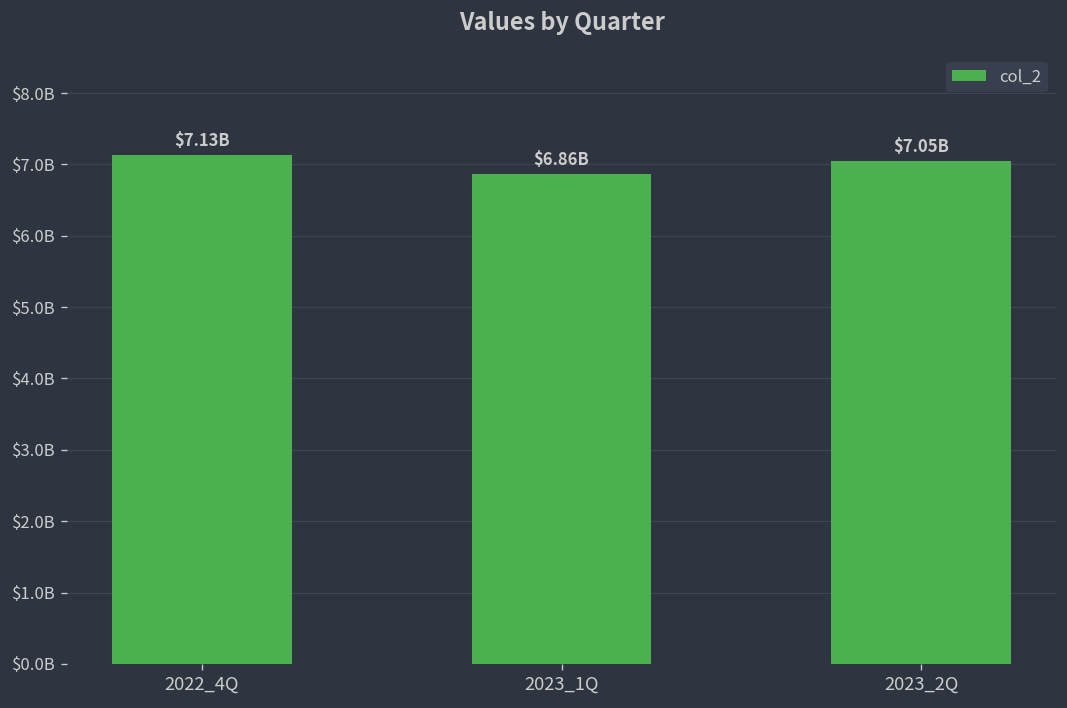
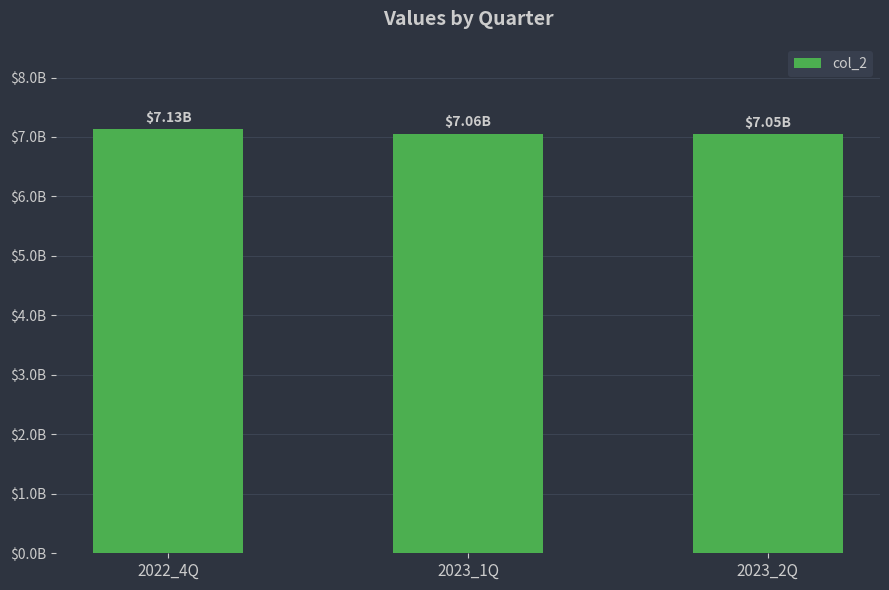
  {
    "2022_4Q": "$7.13B",
-   "2023_1Q": "$6.86B",
+   "2023_1Q": "$7.06B",
    "2023_2Q": "$7.05B"
  }
